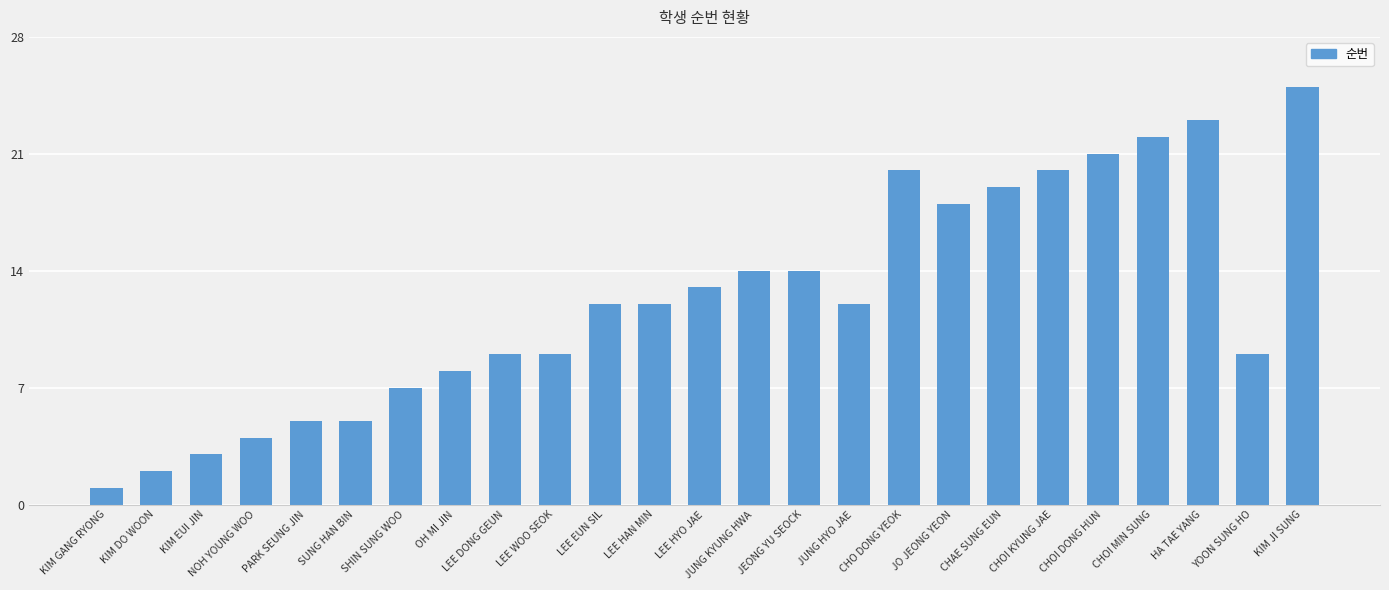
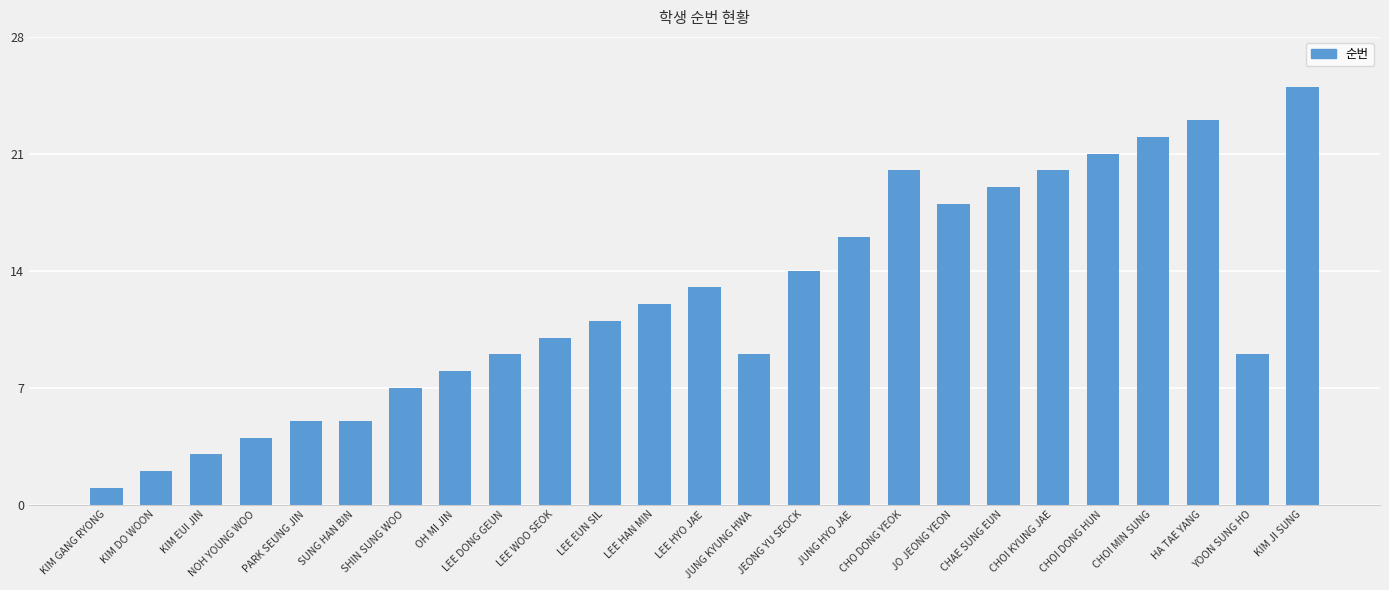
  {
    "KIM GANG RYONG": 1,
    "KIM DO WOON": 2,
    "KIM EUI JIN": 3,
    "NOH YOUNG WOO": 4,
    "PARK SEUNG JIN": 5,
    "SUNG HAN BIN": 5,
    "SHIN SUNG WOO": 7,
    "OH MI JIN": 8,
    "LEE DONG GEUN": 9,
-   "LEE WOO SEOK": 9,
-   "LEE EUN SIL": 12,
+   "LEE WOO SEOK": 10,
+   "LEE EUN SIL": 11,
    "LEE HAN MIN": 12,
    "LEE HYO JAE": 13,
-   "JUNG KYUNG HWA": 14,
+   "JUNG KYUNG HWA": 9,
    "JEONG YU SEOCK": 14,
-   "JUNG HYO JAE": 12,
+   "JUNG HYO JAE": 16,
    "CHO DONG YEOK": 20,
    "JO JEONG YEON": 18,
    "CHAE SUNG EUN": 19,
    "CHOI KYUNG JAE": 20,
    "CHOI DONG HUN": 21,
    "CHOI MIN SUNG": 22,
    "HA TAE YANG": 23,
    "YOON SUNG HO": 9,
    "KIM JI SUNG": 25
  }
